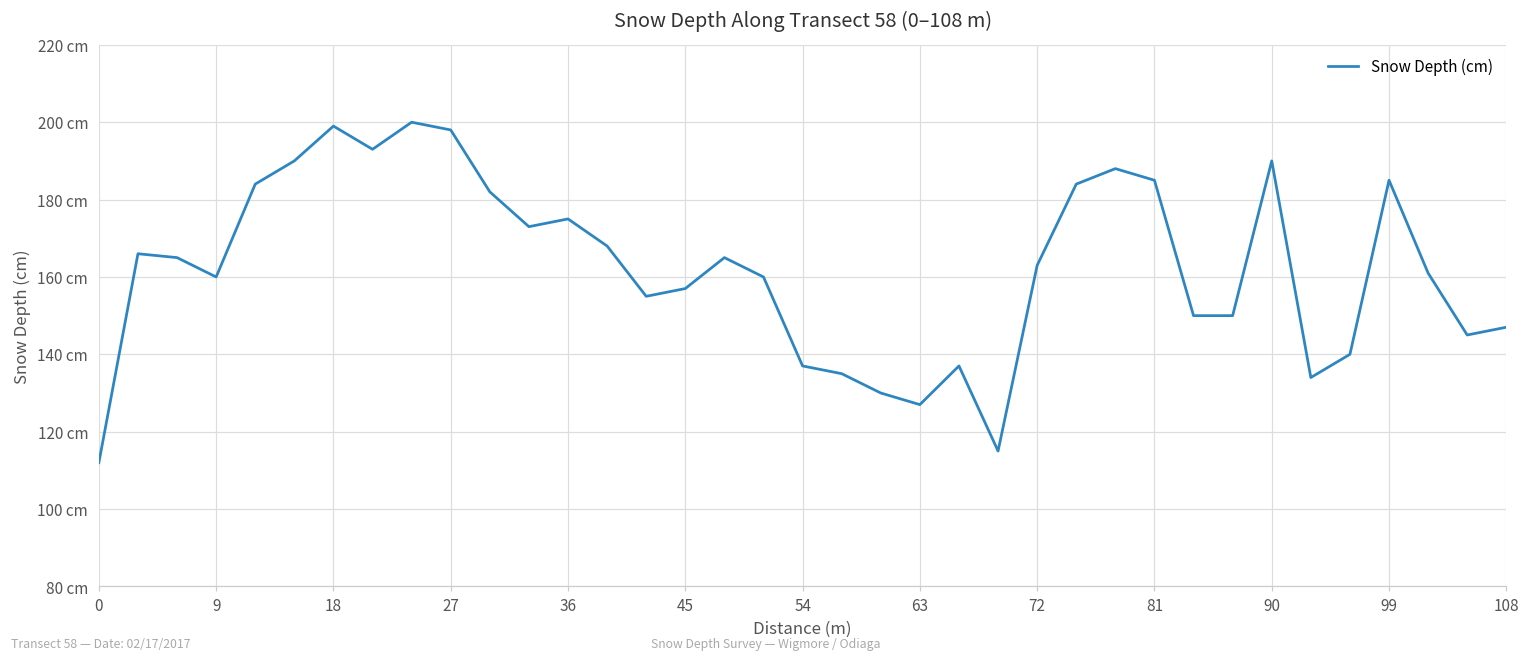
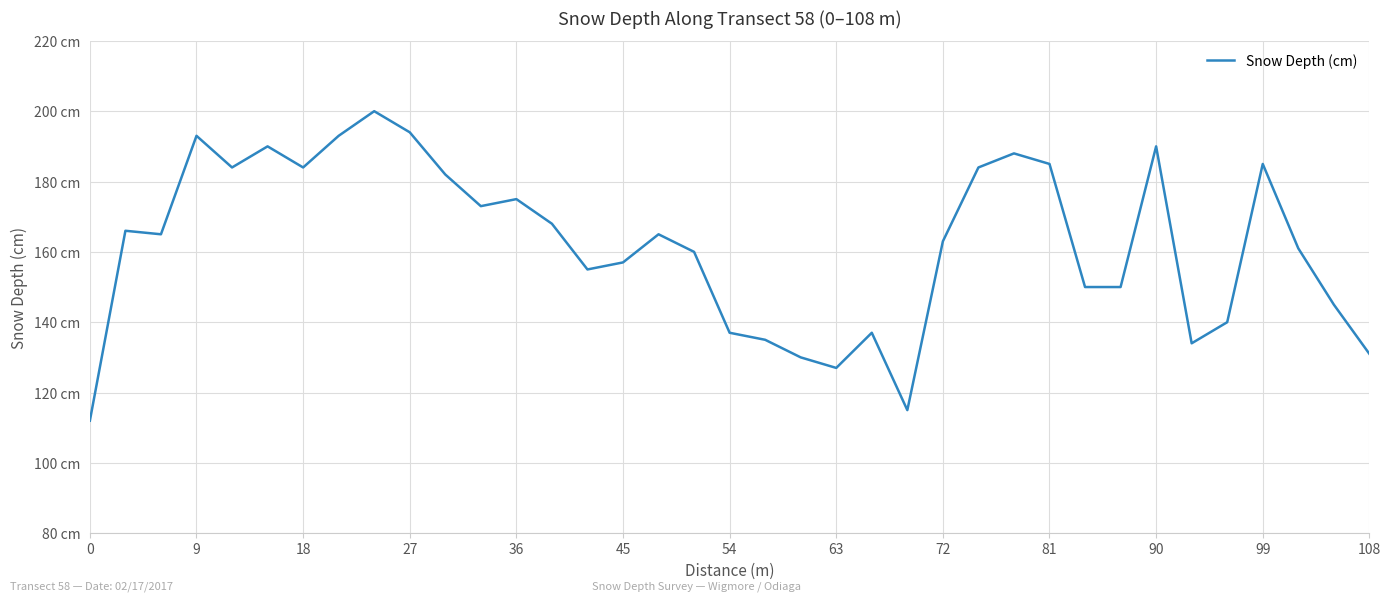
  {
    "0": "112 cm",
-   "9": "160 cm",
-   "18": "199 cm",
-   "27": "198 cm",
+   "9": "193 cm",
+   "18": "184 cm",
+   "27": "194 cm",
    "36": "175 cm",
    "45": "157 cm",
    "54": "137 cm",
    "63": "127 cm",
    "72": "163 cm",
    "81": "185 cm",
    "90": "190 cm",
    "99": "185 cm",
-   "108": "147 cm"
+   "108": "131 cm"
  }
